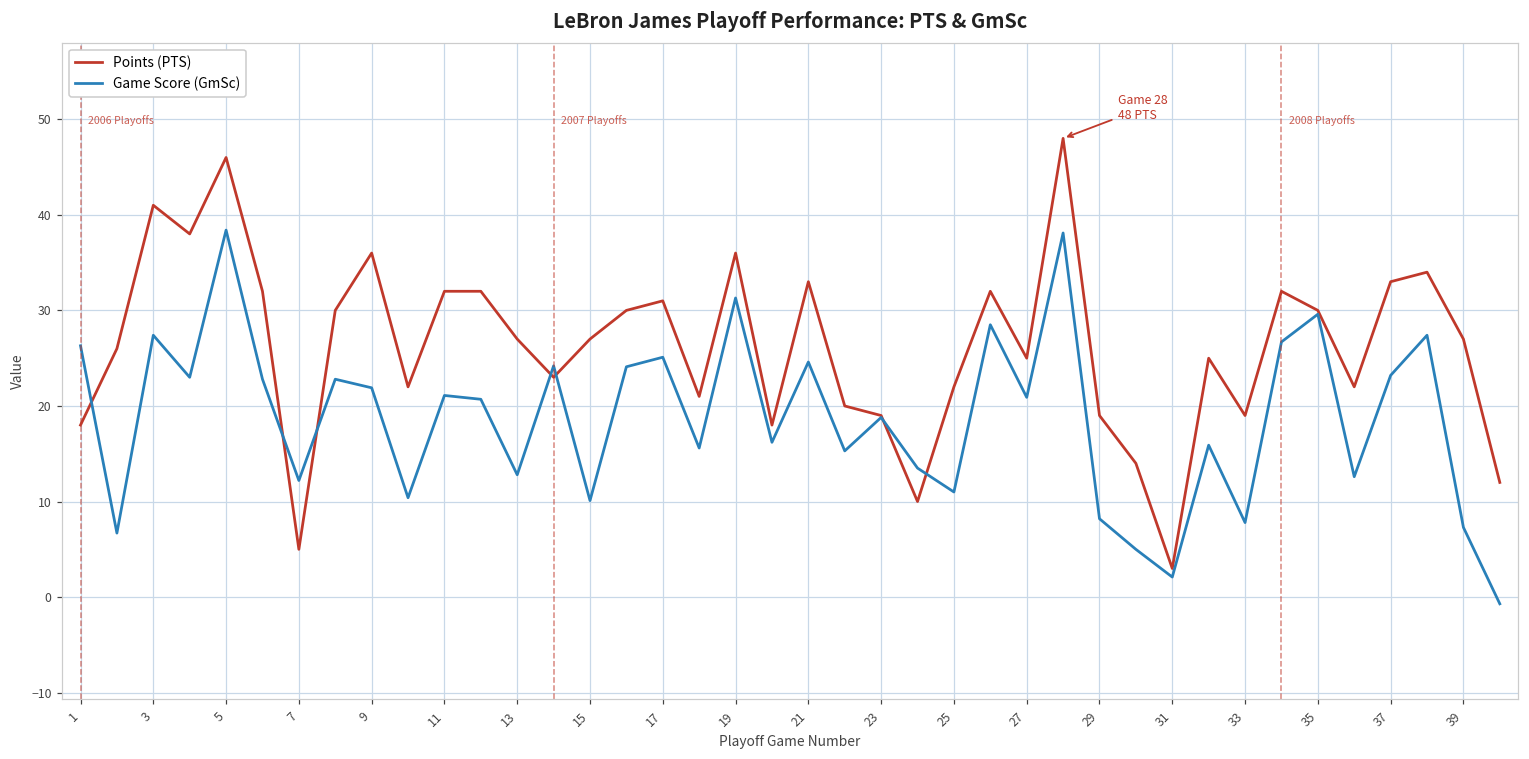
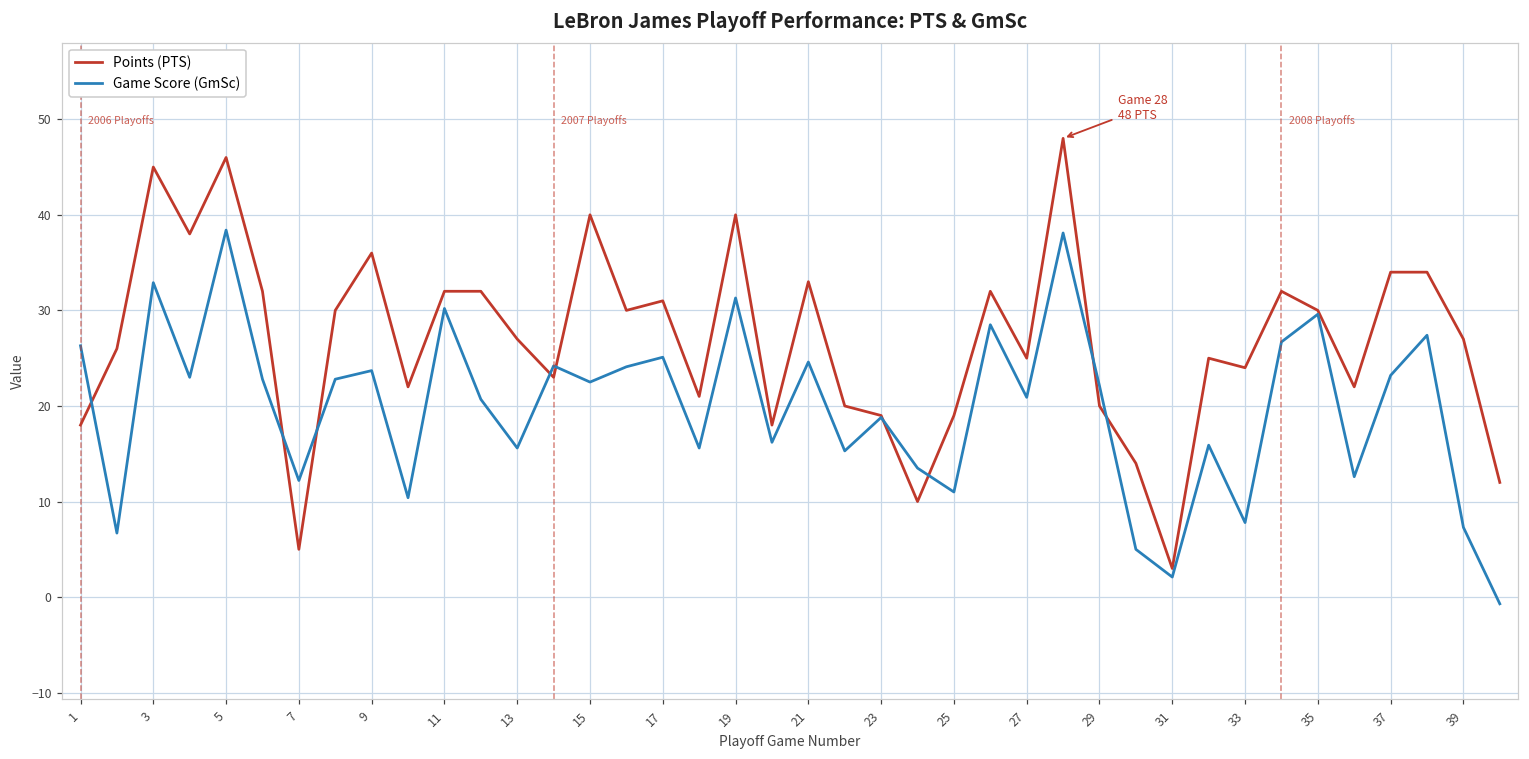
  {
    "Points (PTS)": {
      "1": 18,
-     "3": 41,
+     "3": 45,
      "5": 46,
      "7": 5,
      "9": 36,
      "11": 32,
      "13": 27,
-     "15": 27,
+     "15": 40,
      "17": 31,
-     "19": 36,
+     "19": 40,
      "21": 33,
-     "25": 22,
+     "25": 19,
      "27": 25,
-     "29": 19,
+     "29": 20,
      "31": 3,
-     "33": 19,
+     "33": 24,
      "35": 30,
-     "37": 33,
+     "37": 34,
      "39": 27
    },
    "Game Score (GmSc)": {
      "1": 26,
-     "3": 27,
+     "3": 33,
      "5": 38,
      "7": 12,
-     "9": 22,
-     "11": 21,
-     "13": 13,
-     "15": 10,
+     "9": 24,
+     "11": 30,
+     "13": 16,
+     "15": 23,
      "17": 25,
      "19": 31,
      "21": 25,
      "25": 11,
      "27": 21,
-     "29": 8,
+     "29": 22,
      "31": 2,
      "33": 8,
      "35": 30,
      "37": 23,
      "39": 7
    }
  }
